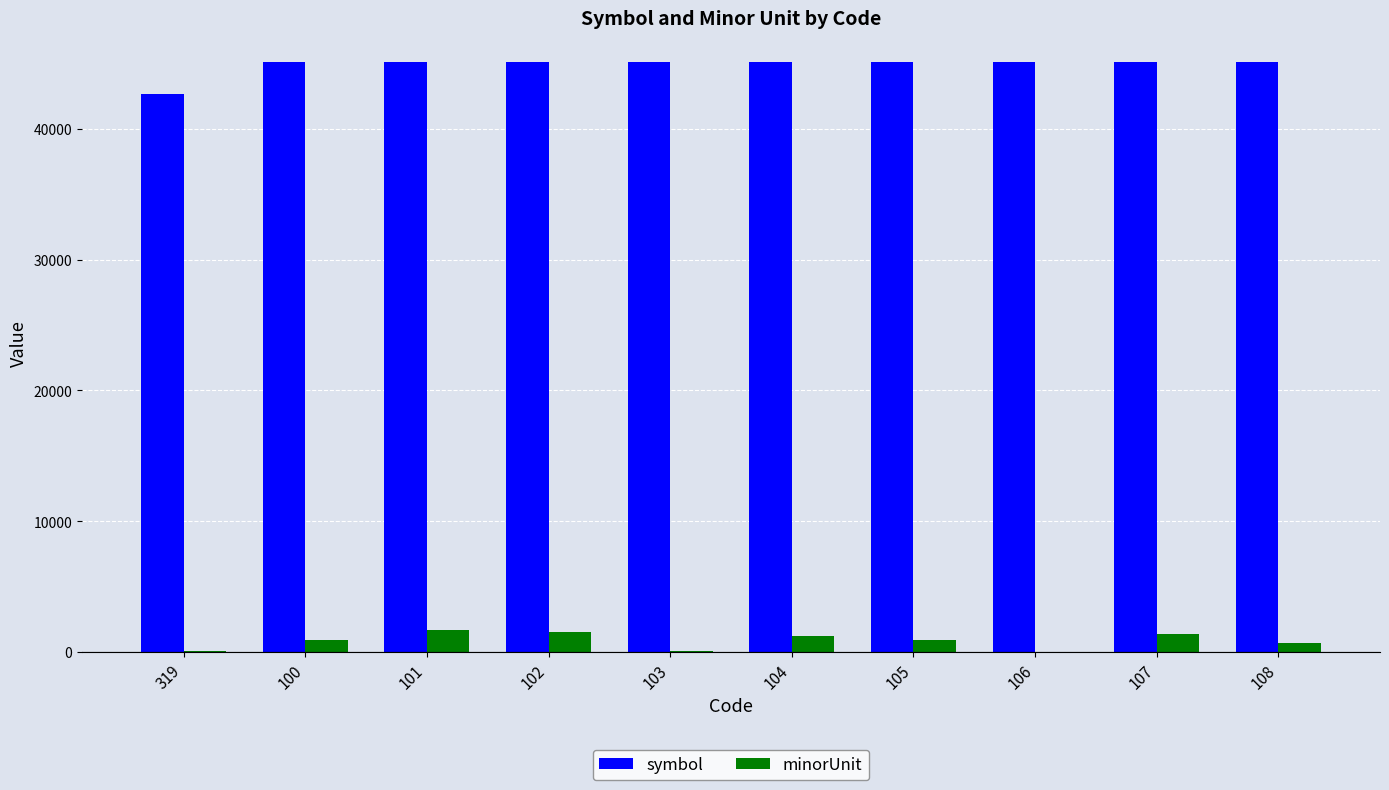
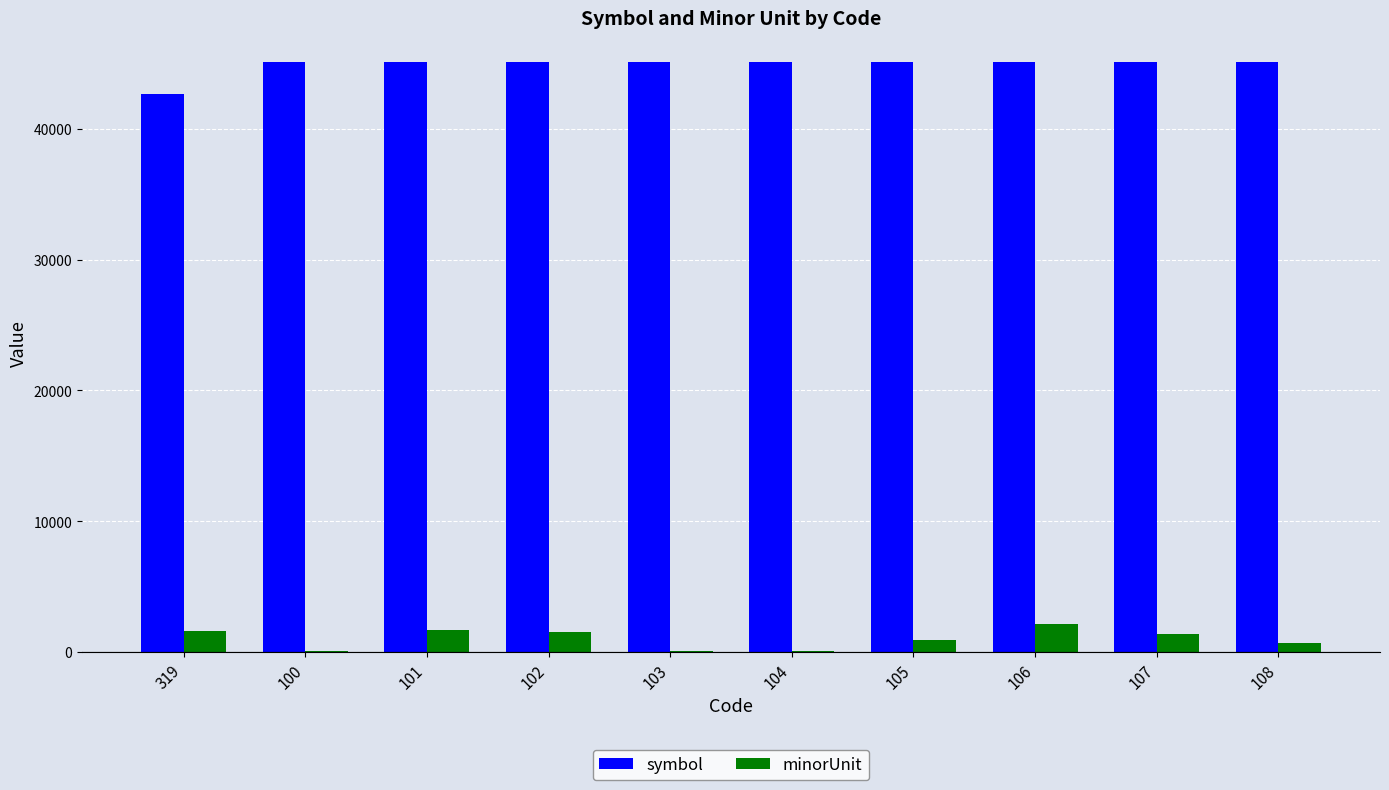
  {
    "symbol": {
      "319": 42700,
      "100": 45100,
      "101": 45100,
      "102": 45100,
      "103": 45100,
      "104": 45100,
      "105": 45100,
      "106": 45100,
      "107": 45100,
      "108": 45100
    },
    "minorUnit": {
-     "319": 0,
-     "100": 1000,
+     "319": 1600,
+     "100": 100,
      "101": 1700,
      "102": 1600,
-     "104": 1200,
+     "104": 100,
      "105": 900,
-     "106": 0,
+     "106": 2100,
      "107": 1400,
      "108": 700
    }
  }
